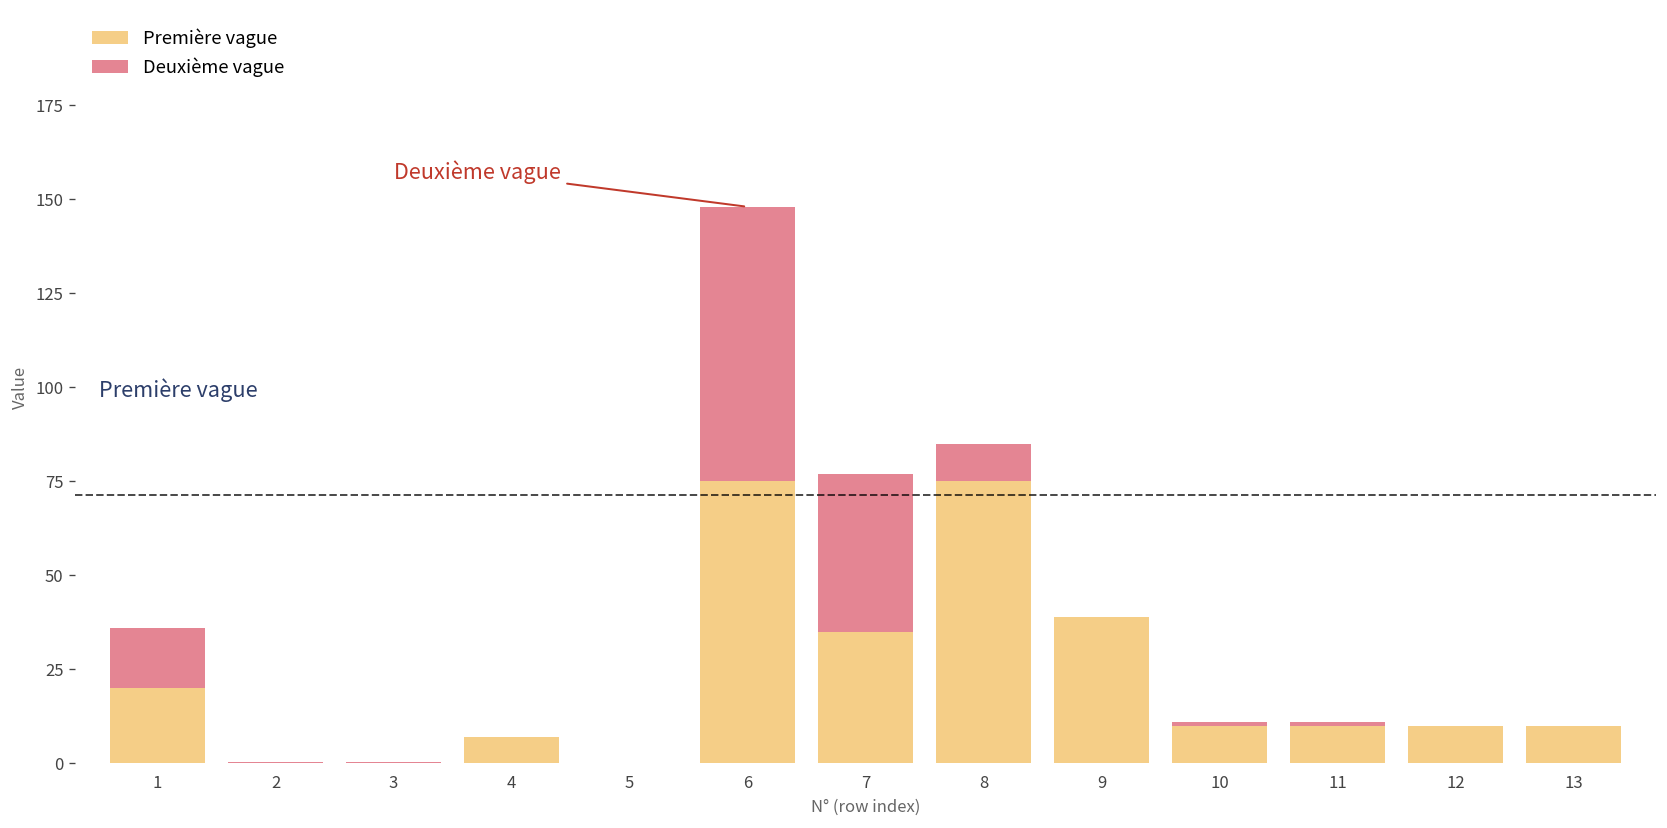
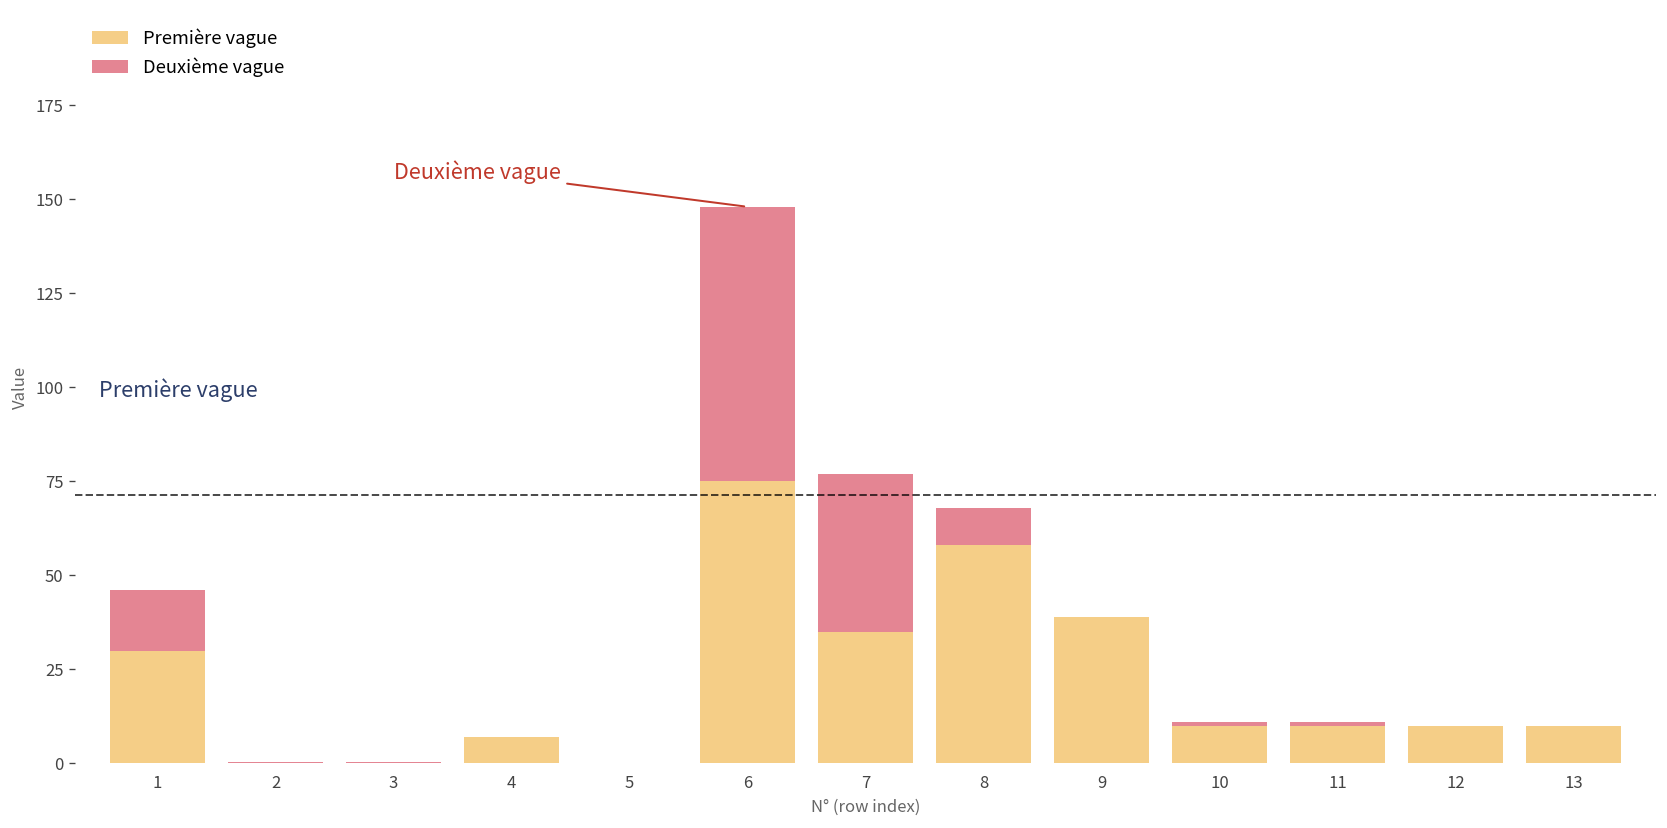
  {
    "Première vague": {
-     "1": 20,
+     "1": 30,
      "4": 7,
      "6": 75,
      "7": 35,
-     "8": 75,
+     "8": 58,
      "9": 39,
      "10": 10,
      "11": 10,
      "12": 10,
      "13": 10
    },
    "Deuxième vague": {
      "1": 16,
      "4": 0,
      "5": 0,
      "6": 73,
      "7": 42,
      "8": 10,
      "9": 0,
      "10": 1,
      "11": 1,
      "12": 0,
      "13": 0
    }
  }
